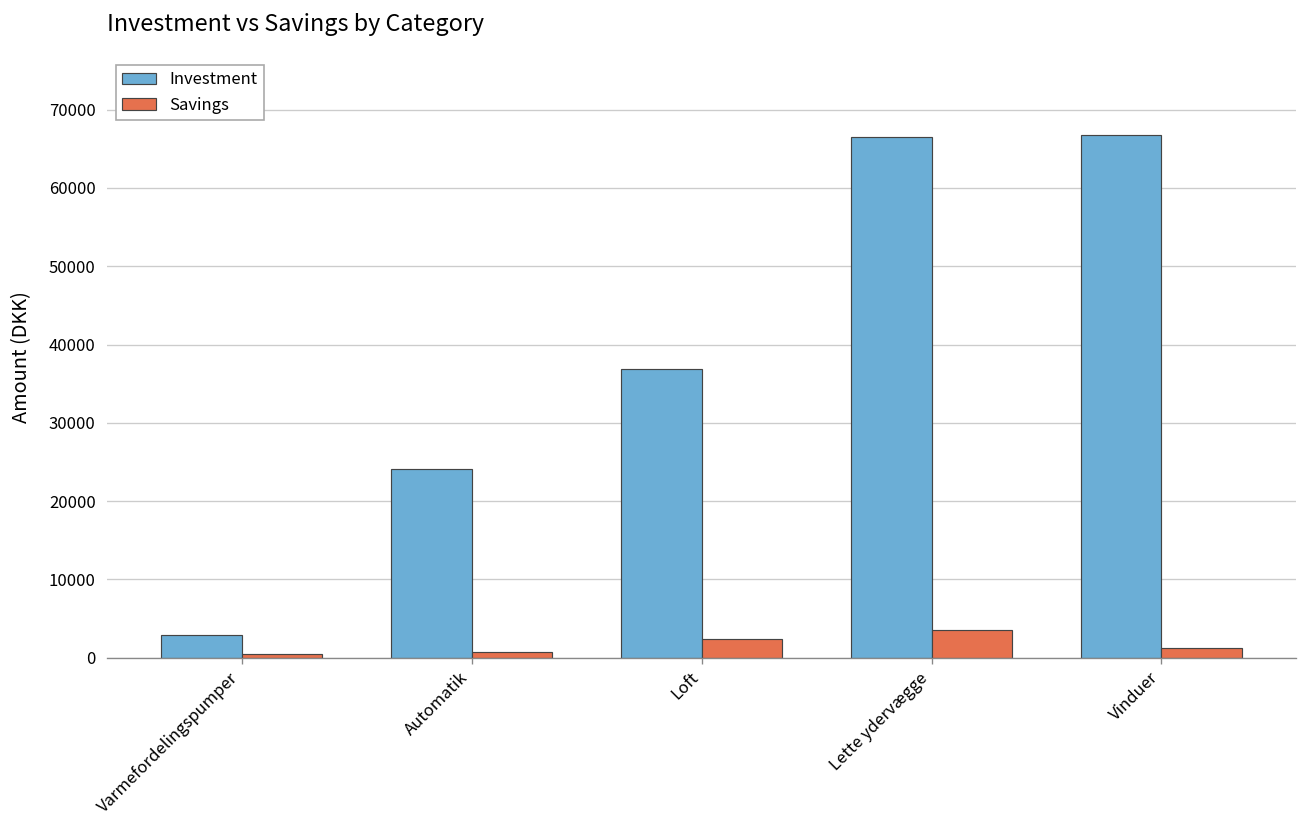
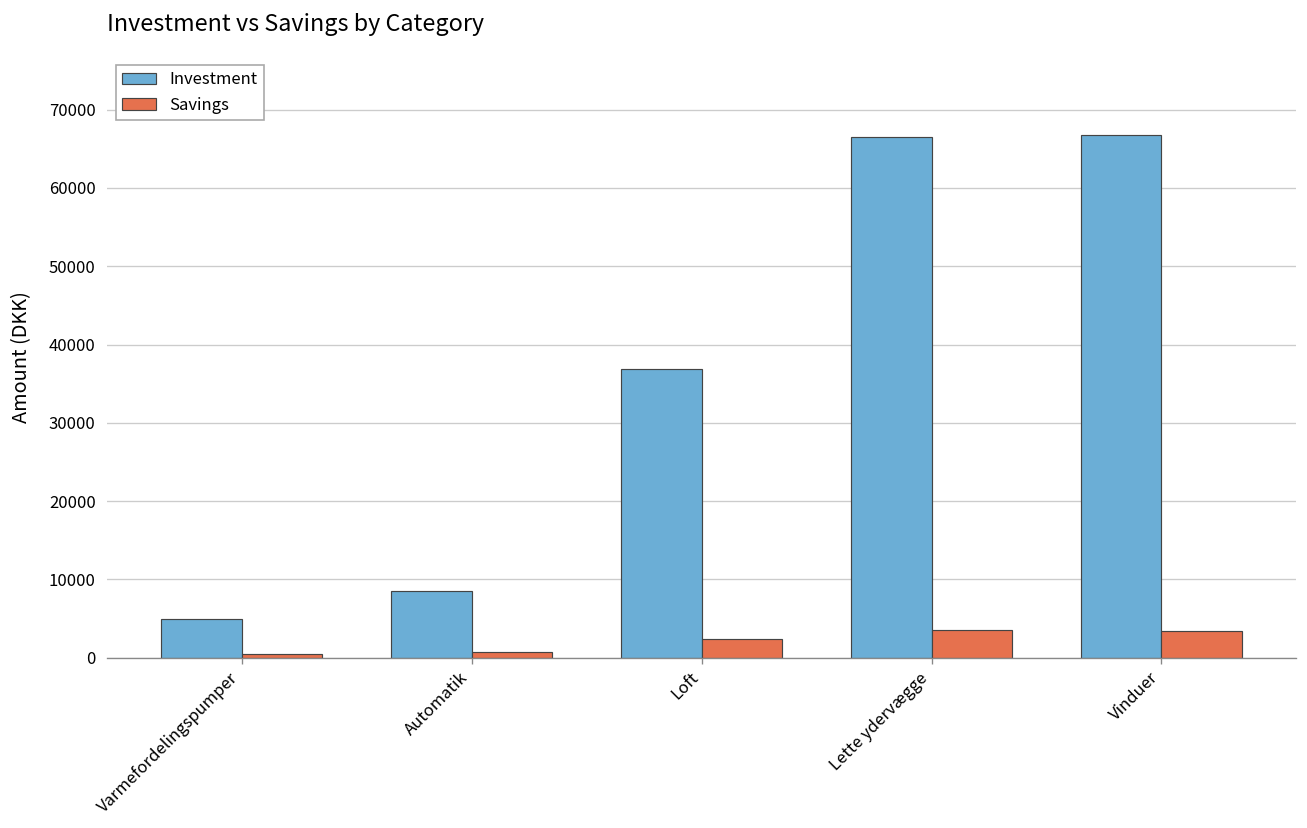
  {
    "Investment": {
-     "Varmefordelingspumper": 3000,
-     "Automatik": 24000,
+     "Varmefordelingspumper": 5000,
+     "Automatik": 9000,
      "Loft": 37000,
      "Lette ydervægge": 67000,
      "Vinduer": 67000
    },
    "Savings": {
      "Varmefordelingspumper": 1000,
      "Automatik": 1000,
      "Loft": 2000,
      "Lette ydervægge": 4000,
-     "Vinduer": 1000
+     "Vinduer": 3000
    }
  }
